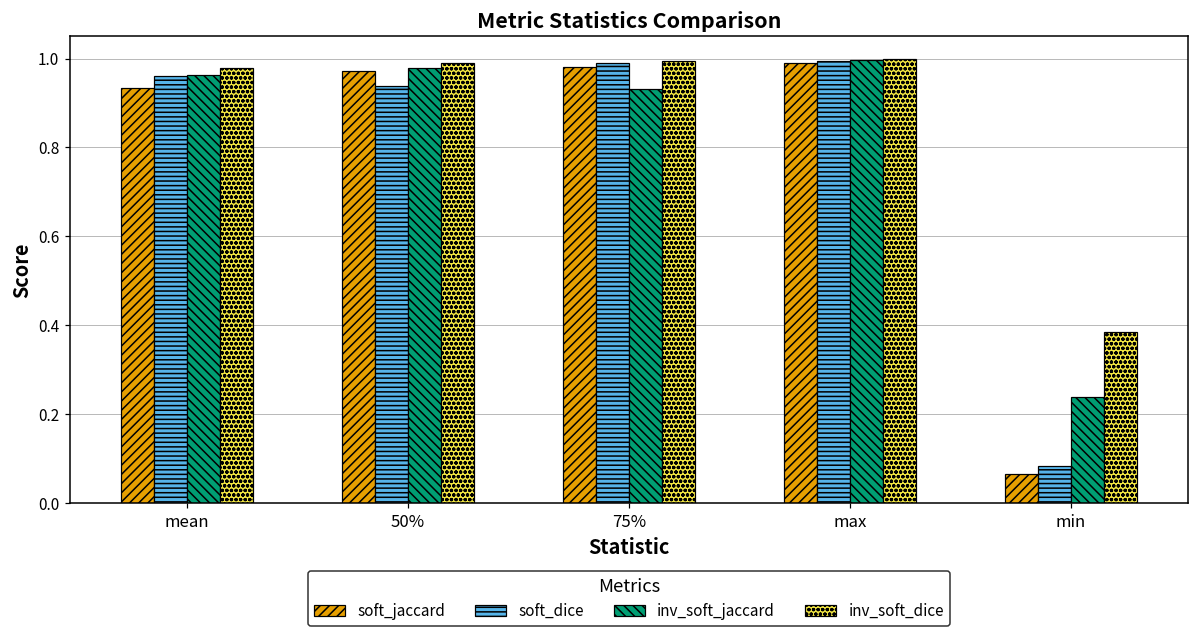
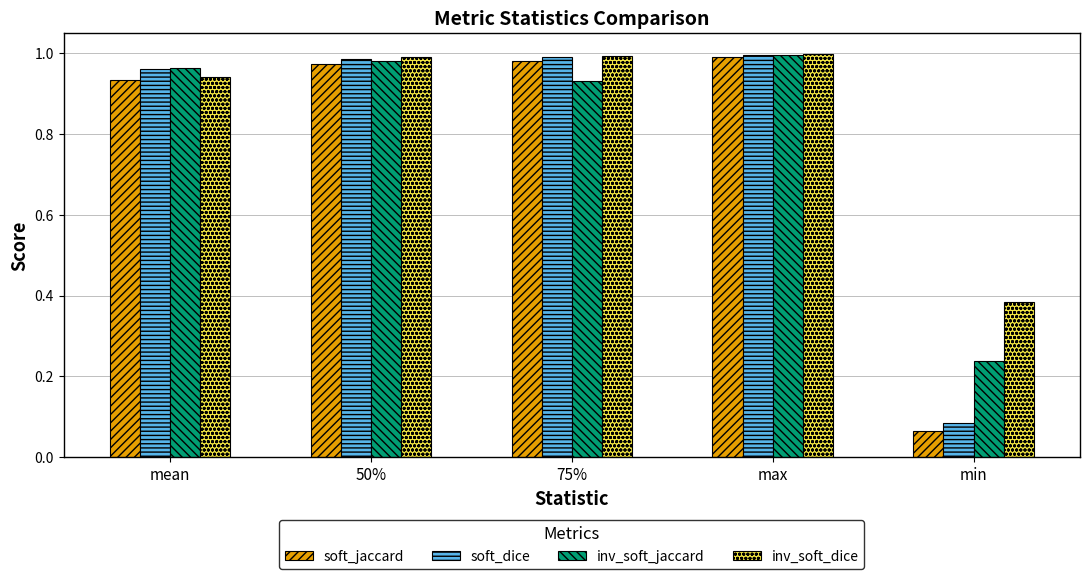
  {
    "soft_jaccard": {
      "mean": 0.93,
      "50%": 0.97,
      "75%": 0.98,
      "max": 0.99,
      "min": 0.06
    },
    "soft_dice": {
      "mean": 0.96,
-     "50%": 0.94,
+     "50%": 0.99,
      "75%": 0.99,
      "max": 1.00,
      "min": 0.08
    },
    "inv_soft_jaccard": {
      "mean": 0.96,
      "50%": 0.98,
      "75%": 0.93,
      "max": 1.00,
      "min": 0.24
    },
    "inv_soft_dice": {
-     "mean": 0.98,
+     "mean": 0.94,
      "50%": 0.99,
      "75%": 0.99,
      "max": 1.00,
      "min": 0.38
    }
  }
